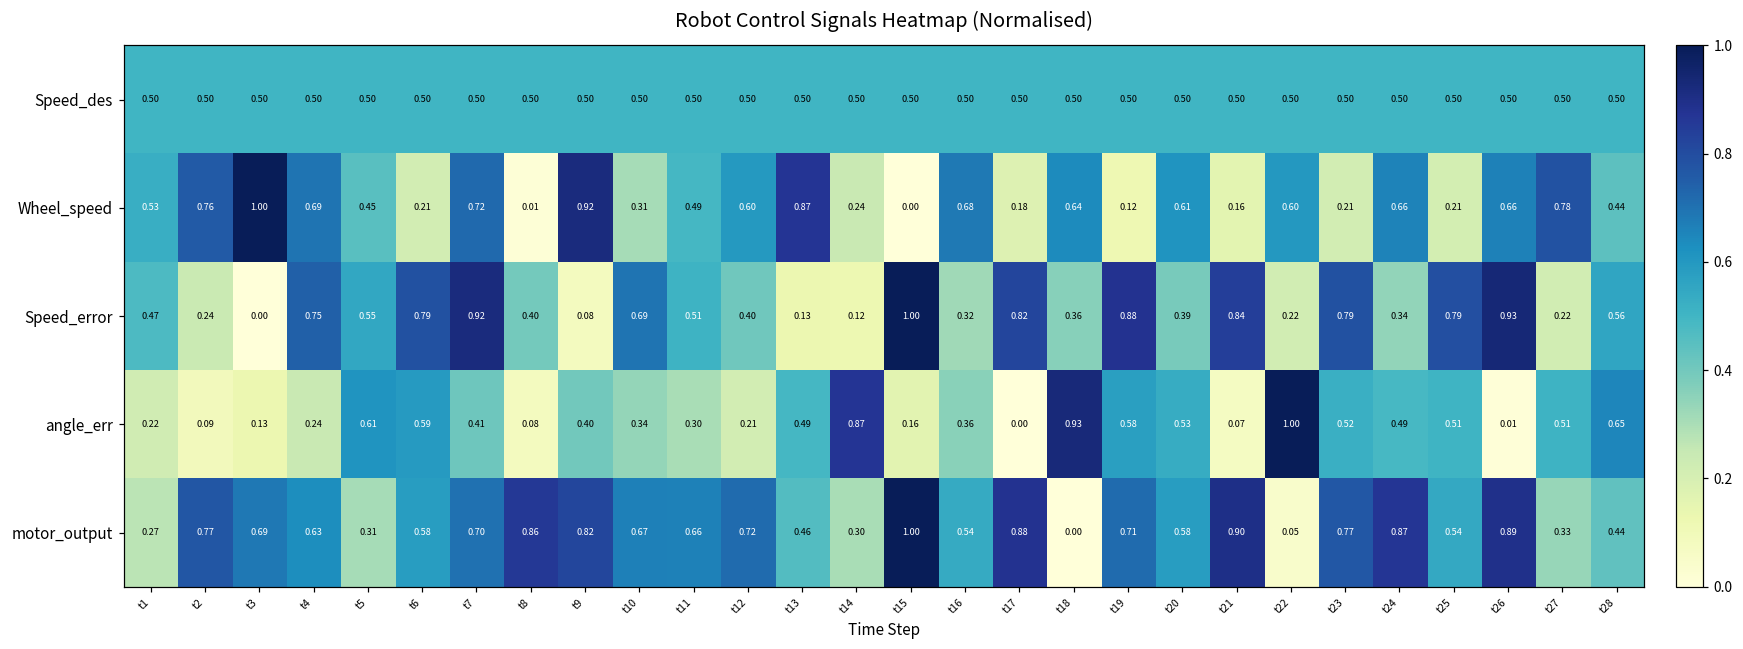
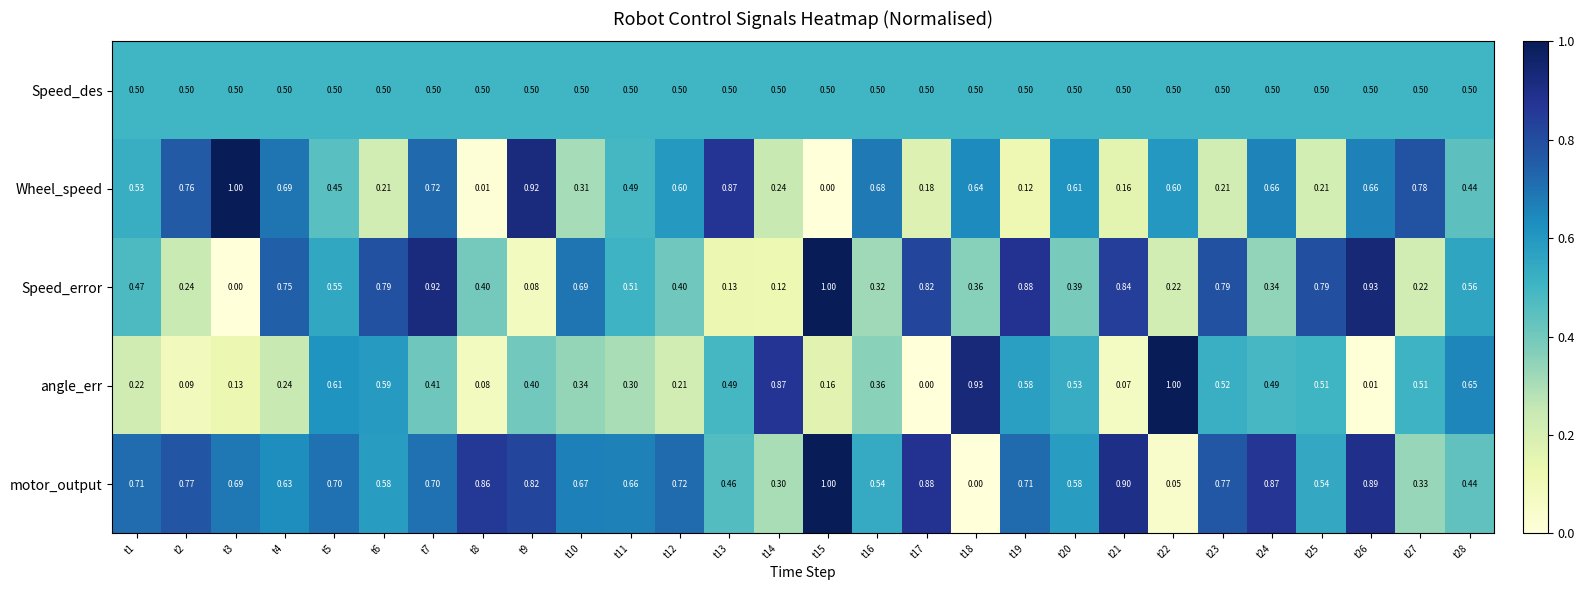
  {
    "Speed_des": {
      "t1": 0.50,
      "t2": 0.50,
      "t3": 0.50,
      "t4": 0.50,
      "t5": 0.50,
      "t6": 0.50,
      "t7": 0.50,
      "t8": 0.50,
      "t9": 0.50,
      "t10": 0.50,
      "t11": 0.50,
      "t12": 0.50,
      "t13": 0.50,
      "t14": 0.50,
      "t15": 0.50,
      "t16": 0.50,
      "t17": 0.50,
      "t18": 0.50,
      "t19": 0.50,
      "t20": 0.50,
      "t21": 0.50,
      "t22": 0.50,
      "t23": 0.50,
      "t24": 0.50,
      "t25": 0.50,
      "t26": 0.50,
      "t27": 0.50,
      "t28": 0.50
    },
    "Wheel_speed": {
      "t1": 0.53,
      "t2": 0.76,
      "t3": 1.00,
      "t4": 0.69,
      "t5": 0.45,
      "t6": 0.21,
      "t7": 0.72,
      "t8": 0.01,
      "t9": 0.92,
      "t10": 0.31,
      "t11": 0.49,
      "t12": 0.60,
      "t13": 0.87,
      "t14": 0.24,
      "t15": 0.00,
      "t16": 0.68,
      "t17": 0.18,
      "t18": 0.64,
      "t19": 0.12,
      "t20": 0.61,
      "t21": 0.16,
      "t22": 0.60,
      "t23": 0.21,
      "t24": 0.66,
      "t25": 0.21,
      "t26": 0.66,
      "t27": 0.78,
      "t28": 0.44
    },
    "Speed_error": {
      "t1": 0.47,
      "t2": 0.24,
      "t3": 0.00,
      "t4": 0.75,
      "t5": 0.55,
      "t6": 0.79,
      "t7": 0.92,
      "t8": 0.40,
      "t9": 0.08,
      "t10": 0.69,
      "t11": 0.51,
      "t12": 0.40,
      "t13": 0.13,
      "t14": 0.12,
      "t15": 1.00,
      "t16": 0.32,
      "t17": 0.82,
      "t18": 0.36,
      "t19": 0.88,
      "t20": 0.39,
      "t21": 0.84,
      "t22": 0.22,
      "t23": 0.79,
      "t24": 0.34,
      "t25": 0.79,
      "t26": 0.93,
      "t27": 0.22,
      "t28": 0.56
    },
    "angle_err": {
      "t1": 0.22,
      "t2": 0.09,
      "t3": 0.13,
      "t4": 0.24,
      "t5": 0.61,
      "t6": 0.59,
      "t7": 0.41,
      "t8": 0.08,
      "t9": 0.40,
      "t10": 0.34,
      "t11": 0.30,
      "t12": 0.21,
      "t13": 0.49,
      "t14": 0.87,
      "t15": 0.16,
      "t16": 0.36,
      "t17": 0.00,
      "t18": 0.93,
      "t19": 0.58,
      "t20": 0.53,
      "t21": 0.07,
      "t22": 1.00,
      "t23": 0.52,
      "t24": 0.49,
      "t25": 0.51,
      "t26": 0.01,
      "t27": 0.51,
      "t28": 0.65
    },
    "motor_output": {
-     "t1": 0.27,
+     "t1": 0.71,
      "t2": 0.77,
      "t3": 0.69,
      "t4": 0.63,
-     "t5": 0.31,
+     "t5": 0.70,
      "t6": 0.58,
      "t7": 0.70,
      "t8": 0.86,
      "t9": 0.82,
      "t10": 0.67,
      "t11": 0.66,
      "t12": 0.72,
      "t13": 0.46,
      "t14": 0.30,
      "t15": 1.00,
      "t16": 0.54,
      "t17": 0.88,
      "t18": 0.00,
      "t19": 0.71,
      "t20": 0.58,
      "t21": 0.90,
      "t22": 0.05,
      "t23": 0.77,
      "t24": 0.87,
      "t25": 0.54,
      "t26": 0.89,
      "t27": 0.33,
      "t28": 0.44
    }
  }
